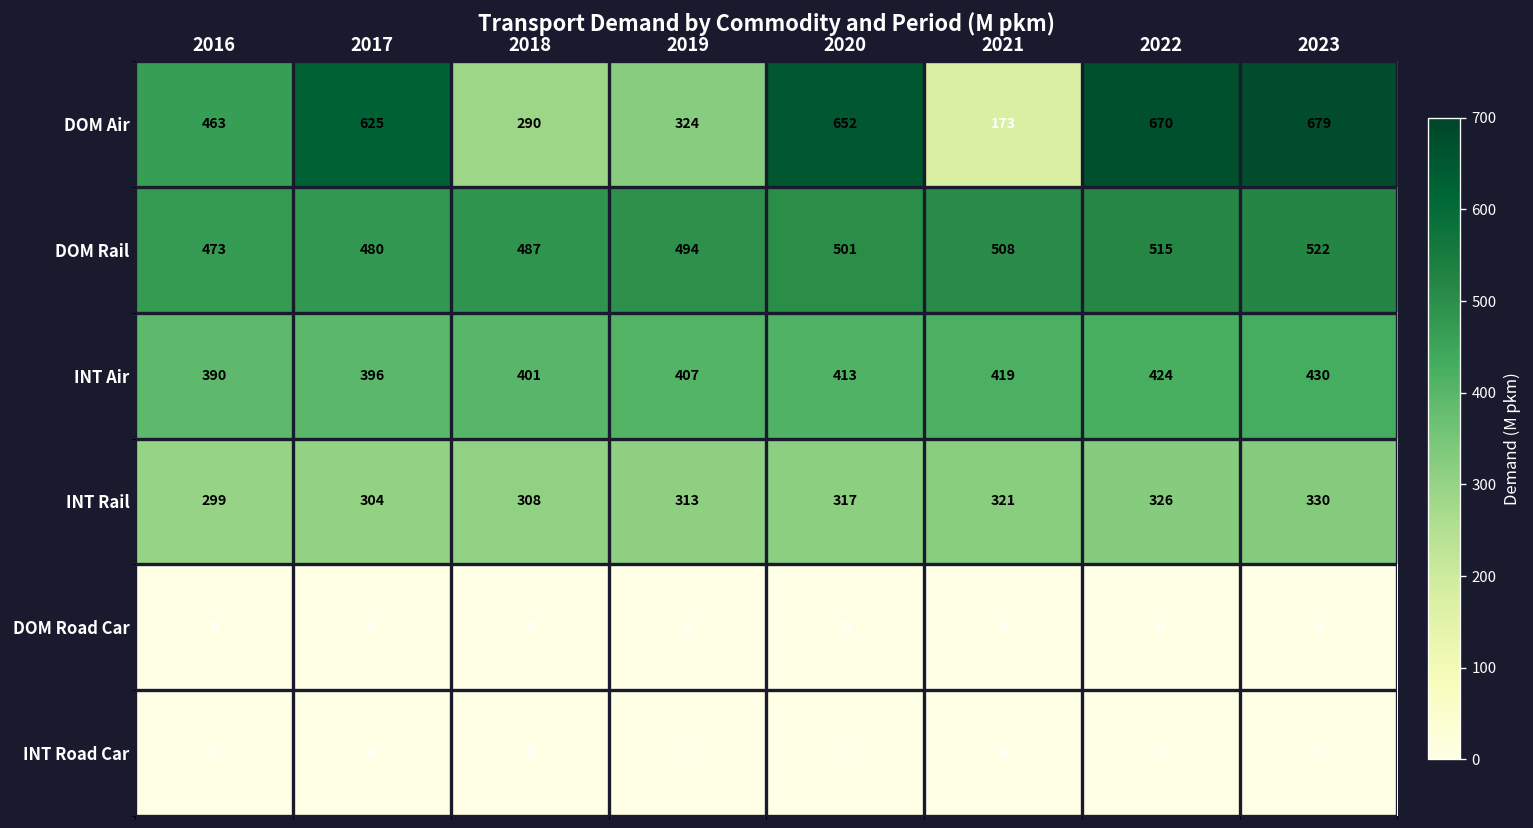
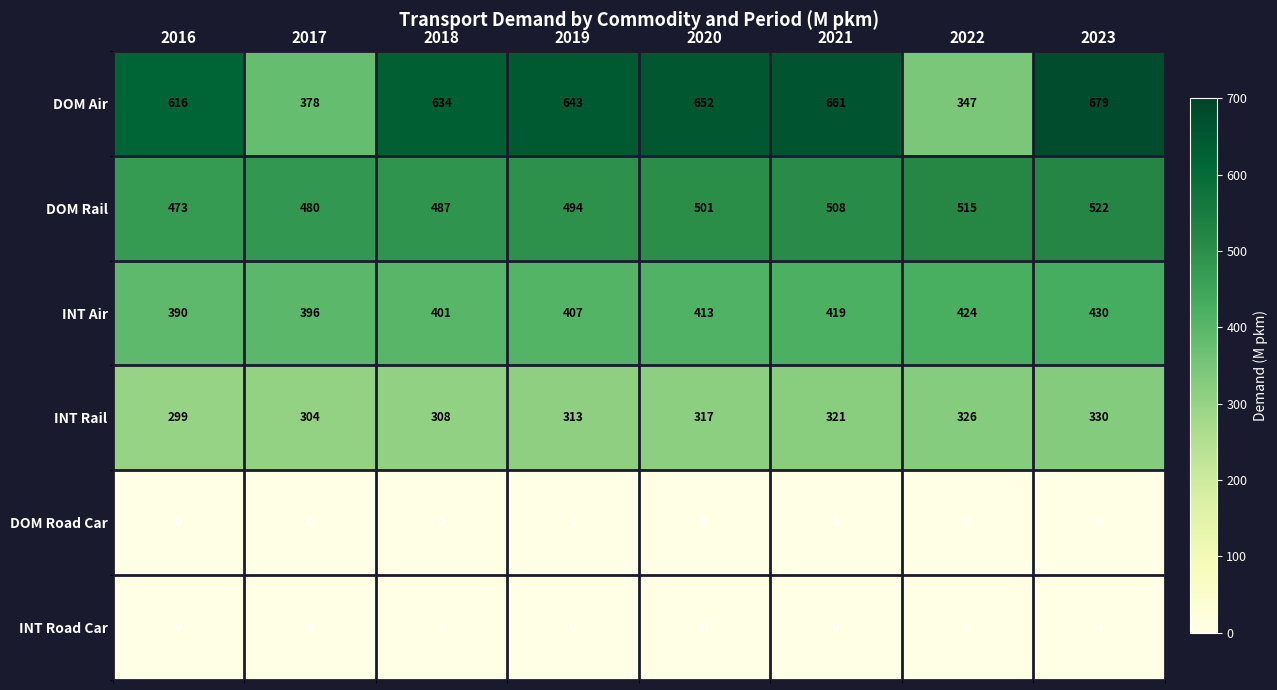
  {
    "DOM Air": {
-     "2016": 463,
-     "2017": 625,
-     "2018": 290,
-     "2019": 324,
+     "2016": 616,
+     "2017": 378,
+     "2018": 634,
+     "2019": 643,
      "2020": 652,
-     "2021": 173,
-     "2022": 670,
+     "2021": 661,
+     "2022": 347,
      "2023": 679
    },
    "DOM Rail": {
      "2016": 473,
      "2017": 480,
      "2018": 487,
      "2019": 494,
      "2020": 501,
      "2021": 508,
      "2022": 515,
      "2023": 522
    },
    "INT Air": {
      "2016": 390,
      "2017": 396,
      "2018": 401,
      "2019": 407,
      "2020": 413,
      "2021": 419,
      "2022": 424,
      "2023": 430
    },
    "INT Rail": {
      "2016": 299,
      "2017": 304,
      "2018": 308,
      "2019": 313,
      "2020": 317,
      "2021": 321,
      "2022": 326,
      "2023": 330
    }
  }
